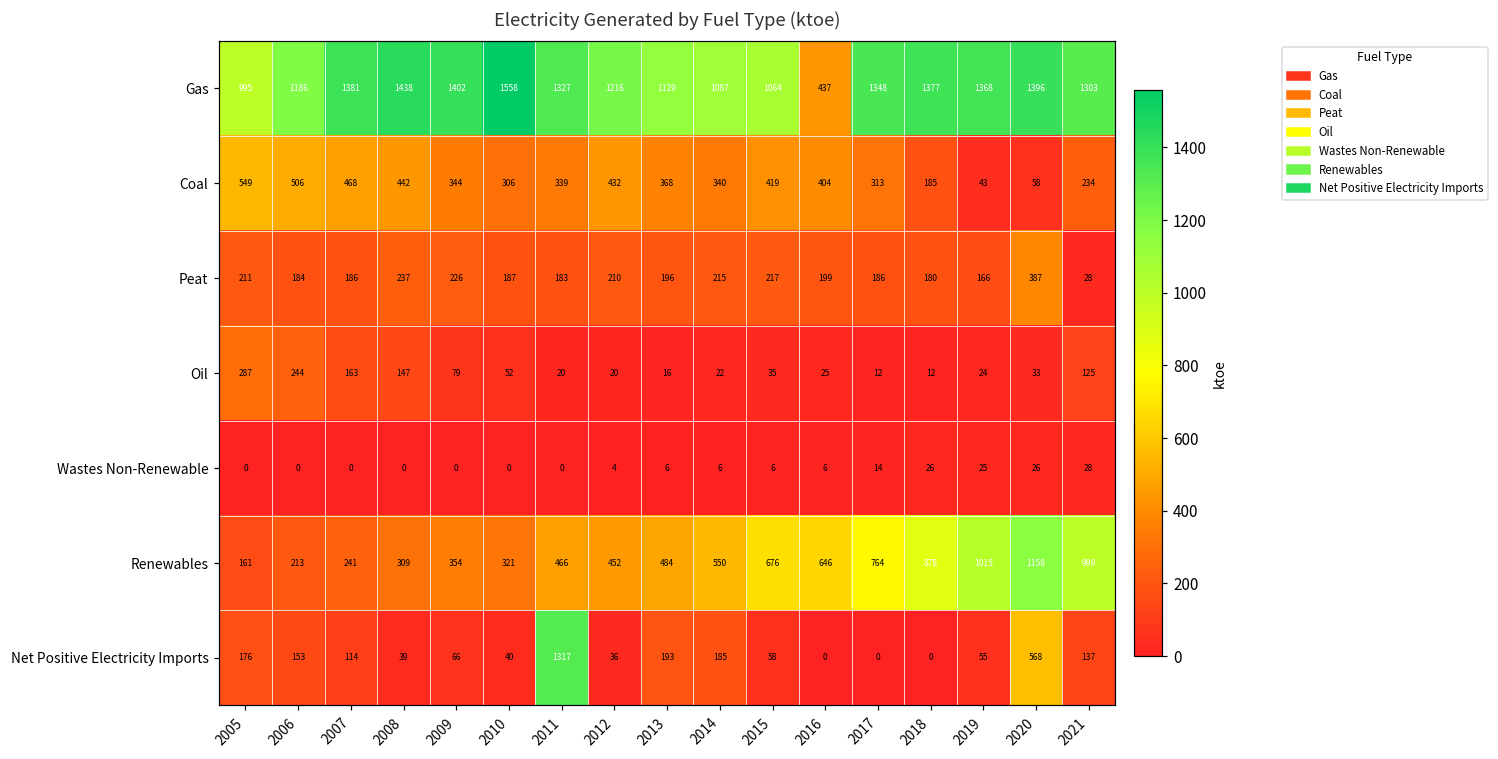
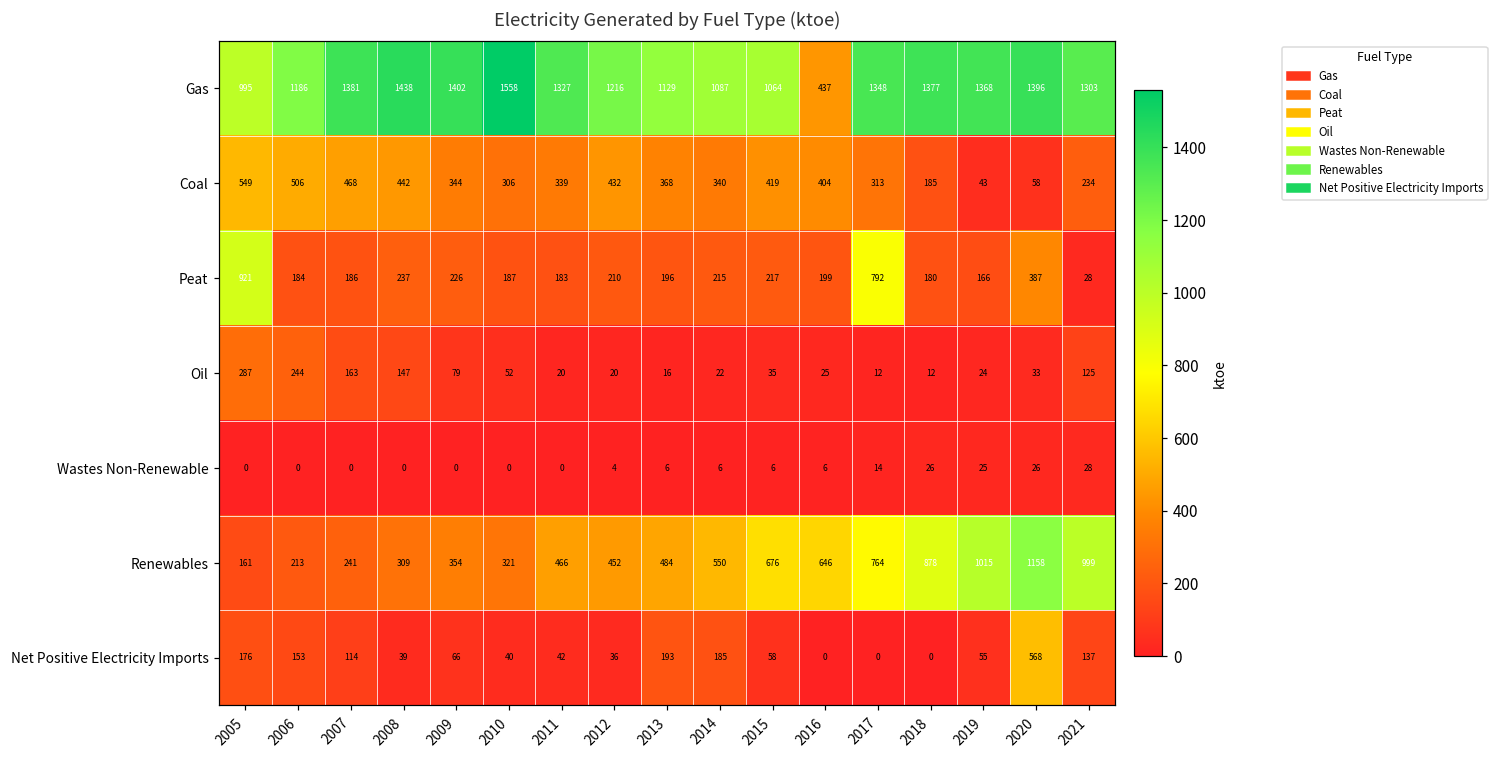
  {
    "Gas": {
      "2005": 995,
      "2006": 1186,
      "2007": 1381,
      "2008": 1438,
      "2009": 1402,
      "2010": 1558,
      "2011": 1327,
      "2012": 1216,
      "2013": 1129,
      "2014": 1087,
      "2015": 1064,
      "2016": 437,
      "2017": 1348,
      "2018": 1377,
      "2019": 1368,
      "2020": 1396,
      "2021": 1303
    },
    "Coal": {
      "2005": 549,
      "2006": 506,
      "2007": 468,
      "2008": 442,
      "2009": 344,
      "2010": 306,
      "2011": 339,
      "2012": 432,
      "2013": 368,
      "2014": 340,
      "2015": 419,
      "2016": 404,
      "2017": 313,
      "2018": 185,
      "2019": 43,
      "2020": 58,
      "2021": 234
    },
    "Peat": {
-     "2005": 211,
+     "2005": 921,
      "2006": 184,
      "2007": 186,
      "2008": 237,
      "2009": 226,
      "2010": 187,
      "2011": 183,
      "2012": 210,
      "2013": 196,
      "2014": 215,
      "2015": 217,
      "2016": 199,
-     "2017": 186,
+     "2017": 792,
      "2018": 180,
      "2019": 166,
      "2020": 387,
      "2021": 28
    },
    "Oil": {
      "2005": 287,
      "2006": 244,
      "2007": 163,
      "2008": 147,
      "2009": 79,
      "2010": 52,
      "2011": 20,
      "2012": 20,
      "2013": 16,
      "2014": 22,
      "2015": 35,
      "2016": 25,
      "2017": 12,
      "2018": 12,
      "2019": 24,
      "2020": 33,
      "2021": 125
    },
    "Wastes Non-Renewable": {
      "2005": 0,
      "2006": 0,
      "2007": 0,
      "2008": 0,
      "2009": 0,
      "2010": 0,
      "2011": 0,
      "2012": 4,
      "2013": 6,
      "2014": 6,
      "2015": 6,
      "2016": 6,
      "2017": 14,
      "2018": 26,
      "2019": 25,
      "2020": 26,
      "2021": 28
    },
    "Renewables": {
      "2005": 161,
      "2006": 213,
      "2007": 241,
      "2008": 309,
      "2009": 354,
      "2010": 321,
      "2011": 466,
      "2012": 452,
      "2013": 484,
      "2014": 550,
      "2015": 676,
      "2016": 646,
      "2017": 764,
      "2018": 878,
      "2019": 1015,
      "2020": 1158,
      "2021": 999
    },
    "Net Positive Electricity Imports": {
      "2005": 176,
      "2006": 153,
      "2007": 114,
      "2008": 39,
      "2009": 66,
      "2010": 40,
-     "2011": 1317,
+     "2011": 42,
      "2012": 36,
      "2013": 193,
      "2014": 185,
      "2015": 58,
      "2016": 0,
      "2017": 0,
      "2018": 0,
      "2019": 55,
      "2020": 568,
      "2021": 137
    }
  }
